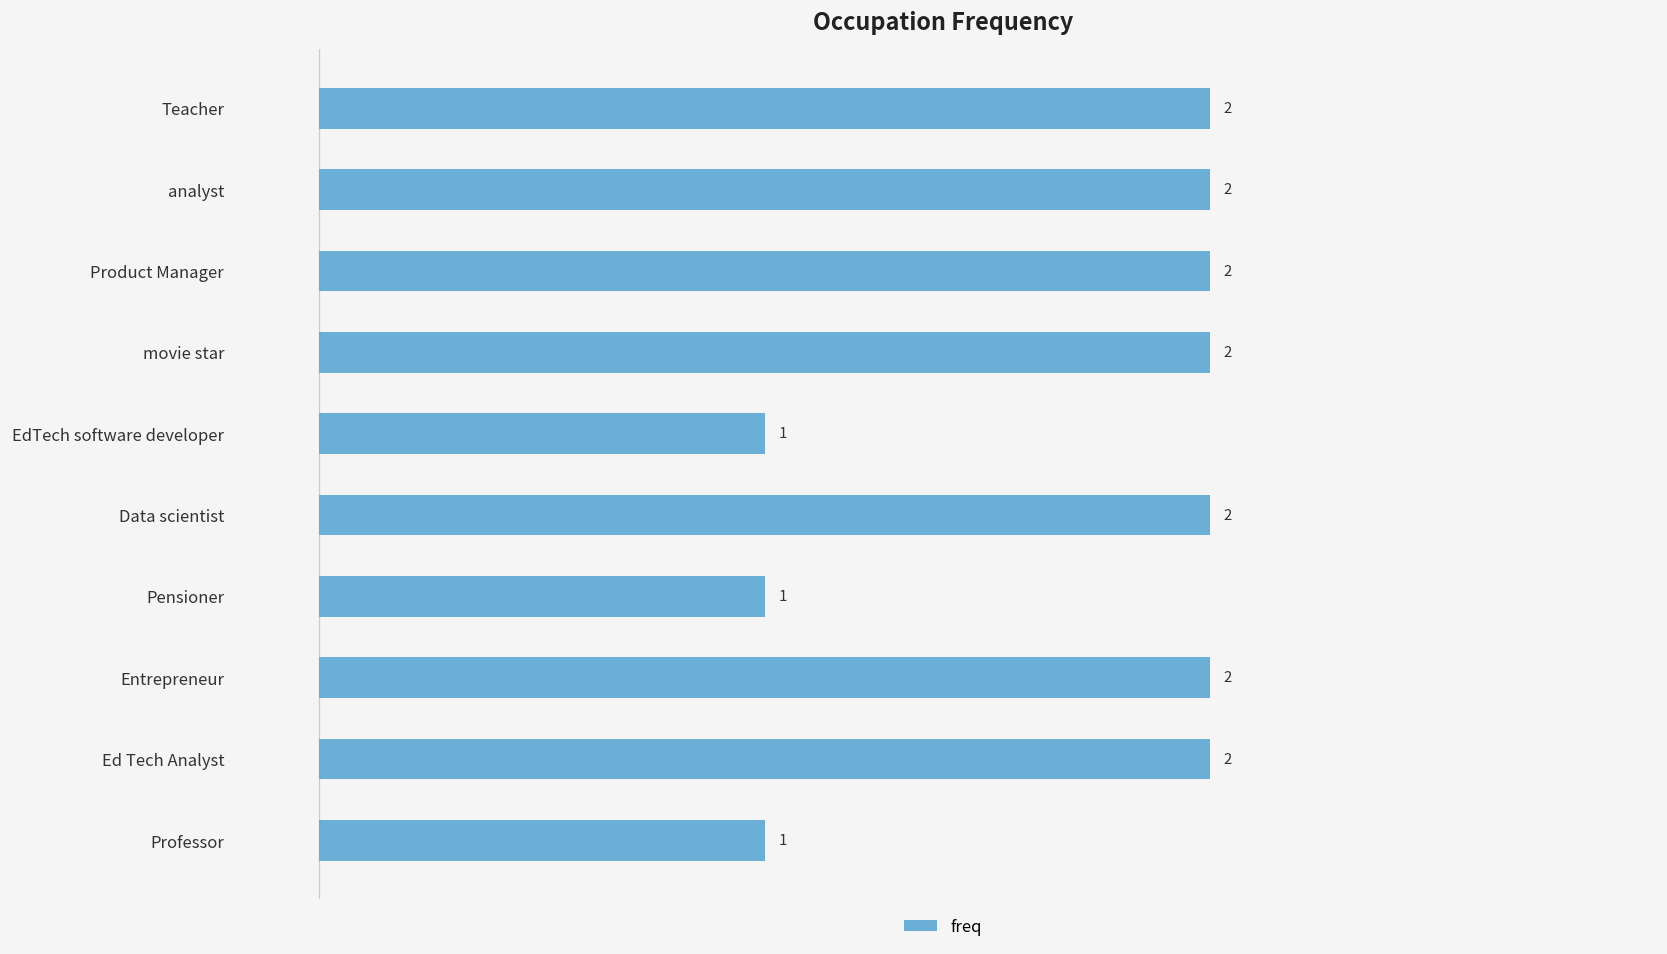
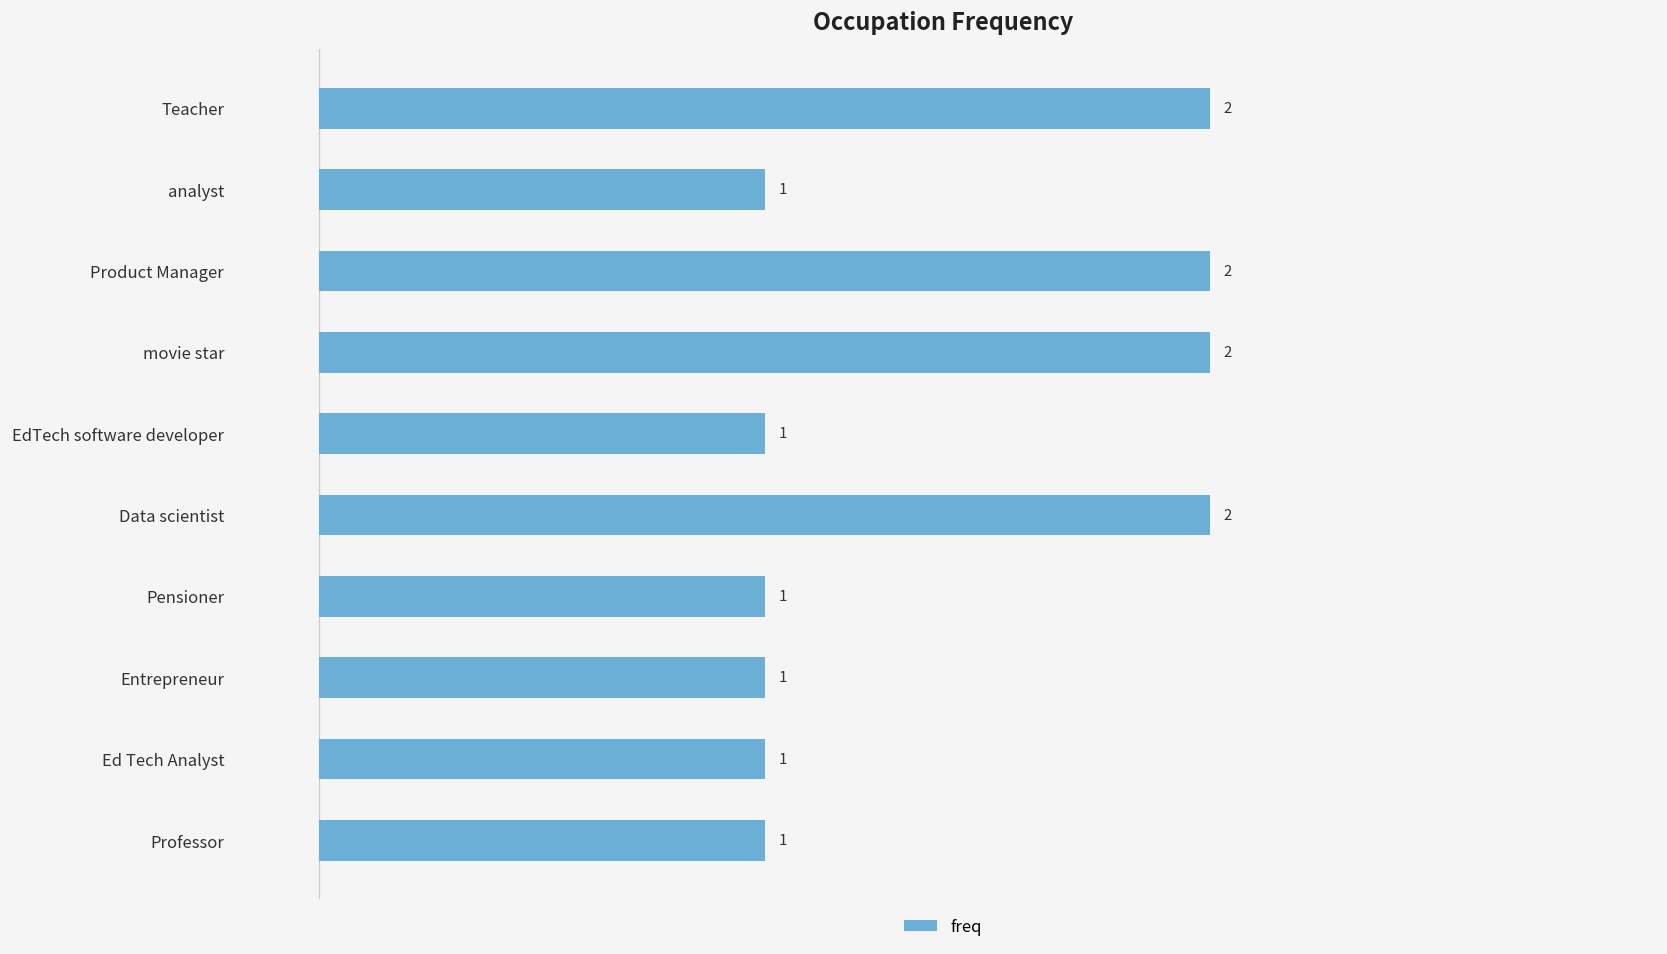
  {
    "Teacher": 2,
-   "analyst": 2,
+   "analyst": 1,
    "Product Manager": 2,
    "movie star": 2,
    "EdTech software developer": 1,
    "Data scientist": 2,
    "Pensioner": 1,
-   "Entrepreneur": 2,
-   "Ed Tech Analyst": 2,
+   "Entrepreneur": 1,
+   "Ed Tech Analyst": 1,
    "Professor": 1
  }
